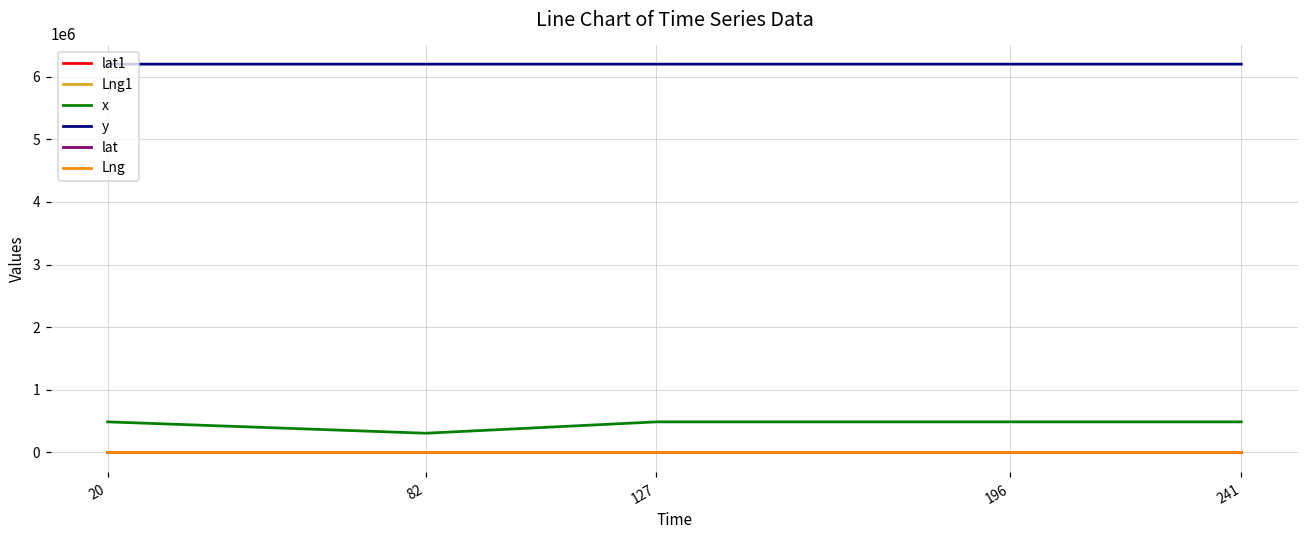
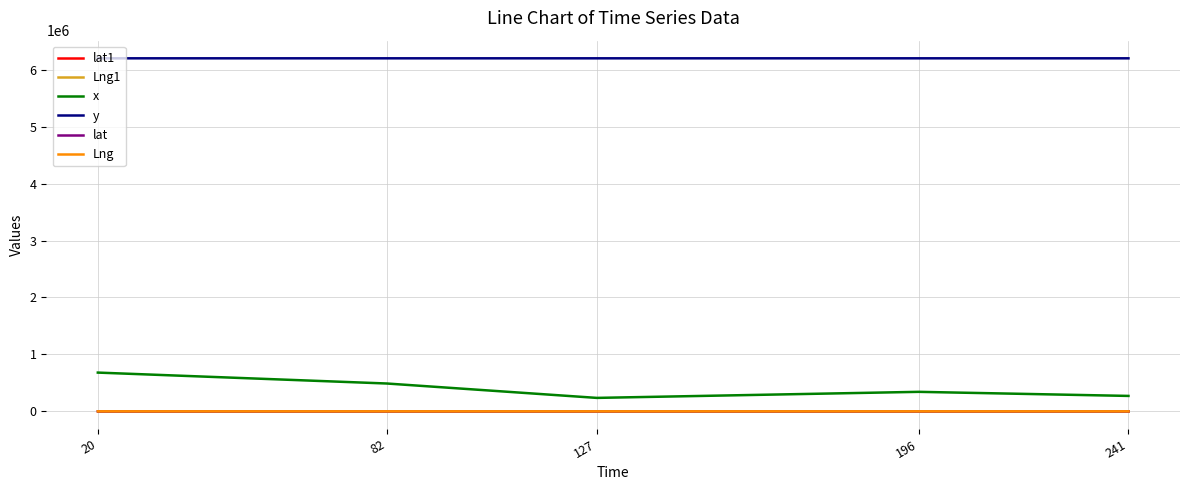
  {
    "Lng": {
      "20": 0,
      "82": 0,
      "127": 0,
      "196": 0,
      "241": 0
    },
    "x": {
-     "20": 500000,
-     "82": 300000,
-     "127": 500000,
-     "196": 500000,
-     "241": 500000
+     "20": 700000,
+     "82": 500000,
+     "127": 200000,
+     "196": 300000,
+     "241": 300000
    },
    "y": {
      "82": 6200000,
      "127": 6200000,
      "196": 6200000,
      "241": 6200000
    }
  }
